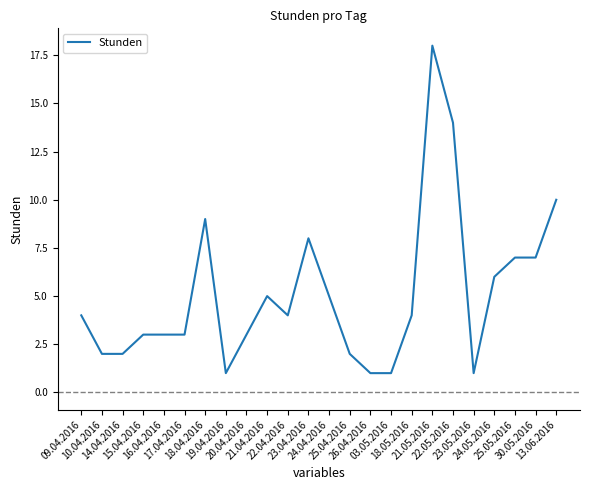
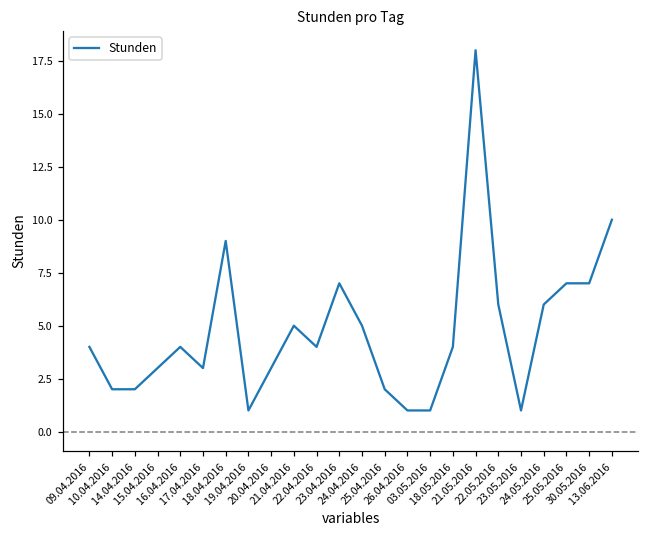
  {
    "09.04.2016": 4,
    "10.04.2016": 2,
    "14.04.2016": 2,
    "15.04.2016": 3,
-   "16.04.2016": 3,
+   "16.04.2016": 4,
    "17.04.2016": 3,
    "18.04.2016": 9,
    "19.04.2016": 1,
    "20.04.2016": 3,
    "21.04.2016": 5,
    "22.04.2016": 4,
-   "23.04.2016": 8,
+   "23.04.2016": 7,
    "24.04.2016": 5,
    "25.04.2016": 2,
    "26.04.2016": 1,
    "03.05.2016": 1,
    "18.05.2016": 4,
    "21.05.2016": 18,
-   "22.05.2016": 14,
+   "22.05.2016": 6,
    "23.05.2016": 1,
    "24.05.2016": 6,
    "25.05.2016": 7,
    "30.05.2016": 7,
    "13.06.2016": 10
  }
